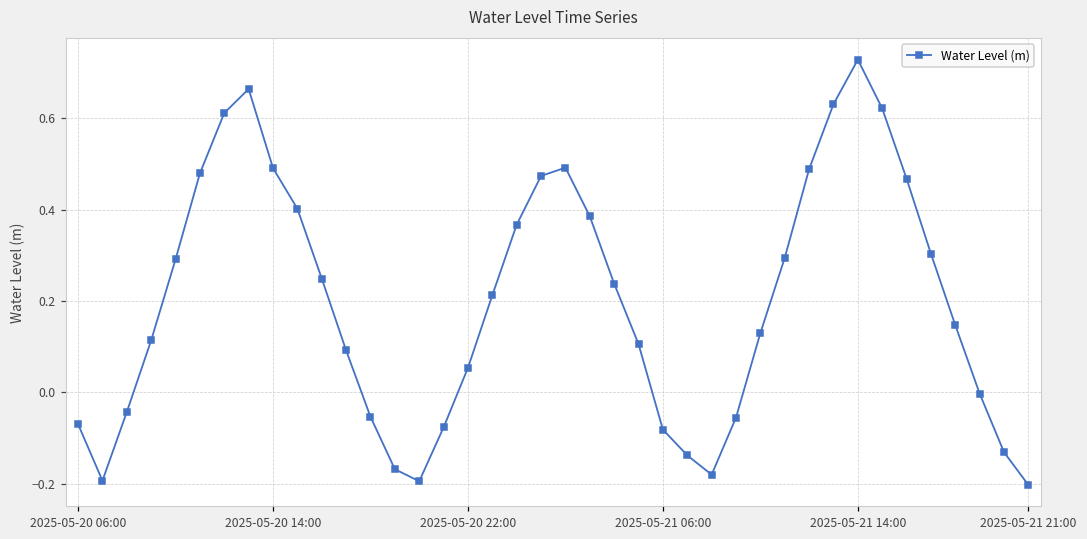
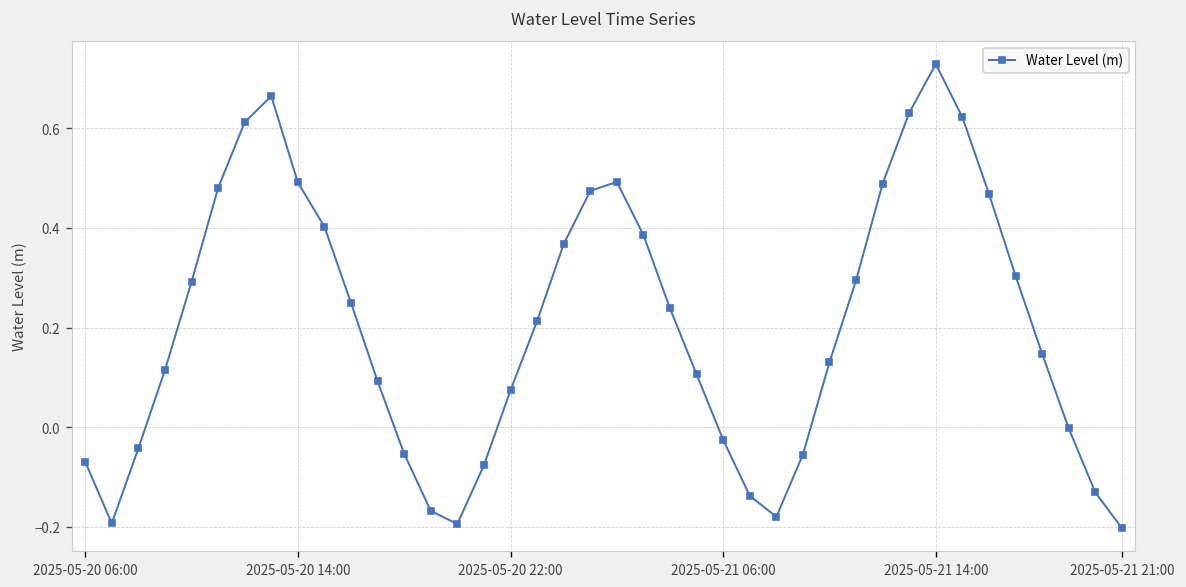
  {
    "2025-05-20 06:00": -0.07,
    "2025-05-20 14:00": 0.49,
-   "2025-05-20 22:00": 0.05,
-   "2025-05-21 06:00": -0.08,
+   "2025-05-20 22:00": 0.07,
+   "2025-05-21 06:00": -0.03,
    "2025-05-21 14:00": 0.73,
    "2025-05-21 21:00": -0.20
  }
